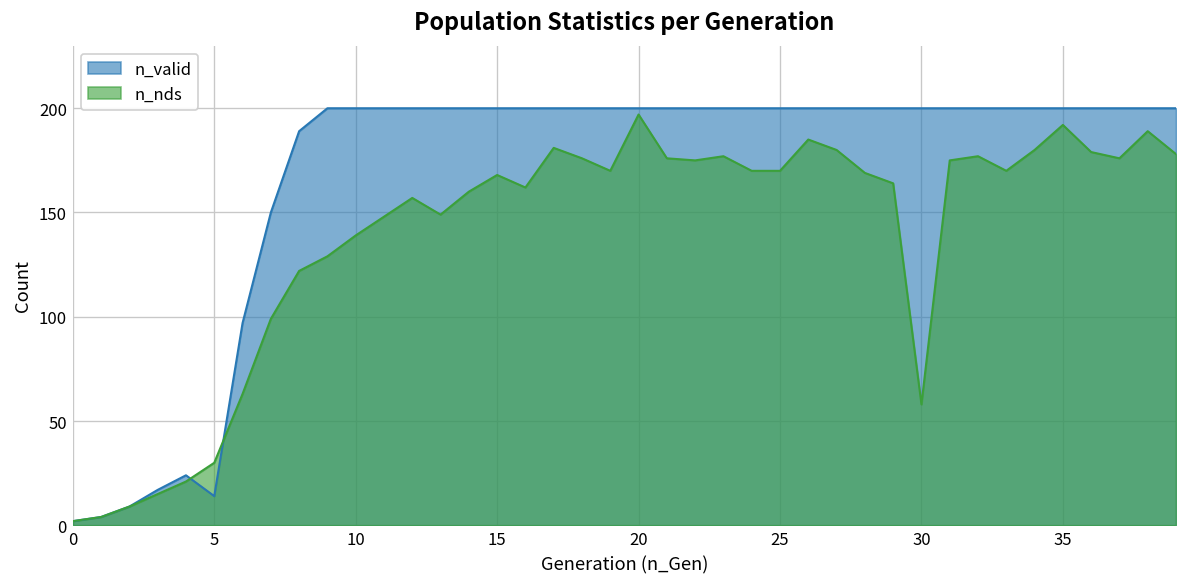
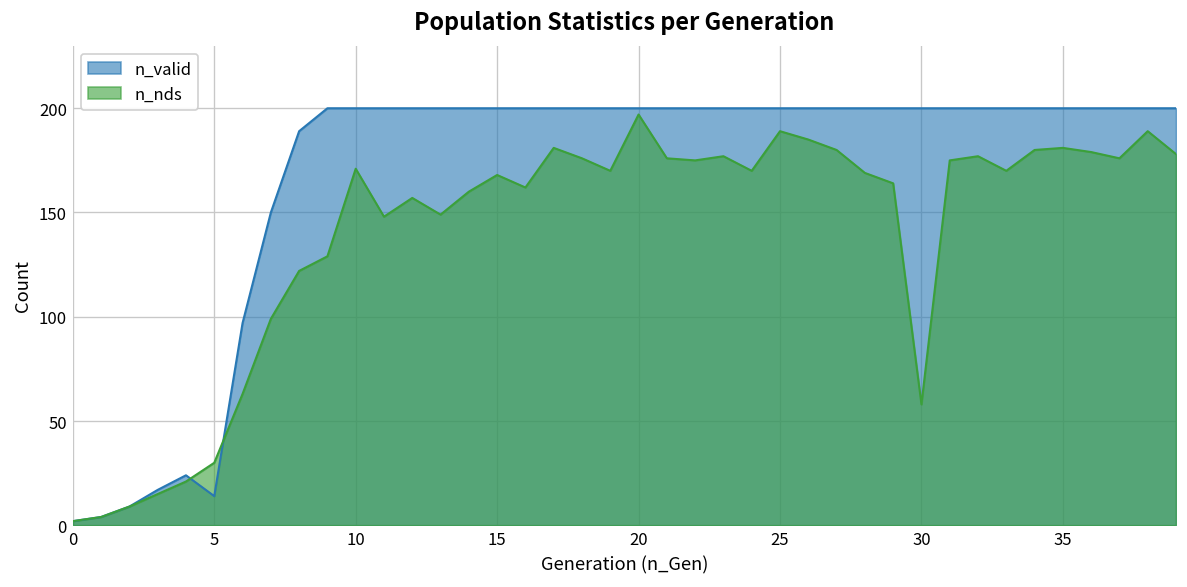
  {
    "n_valid": {
      "5": 14,
      "10": 200,
      "15": 200,
      "20": 200,
      "25": 200,
      "30": 200,
      "35": 200
    },
    "n_nds": {
      "5": 30,
-     "10": 139,
+     "10": 171,
      "15": 168,
      "20": 197,
-     "25": 170,
+     "25": 189,
      "30": 58,
-     "35": 192
+     "35": 181
    }
  }
